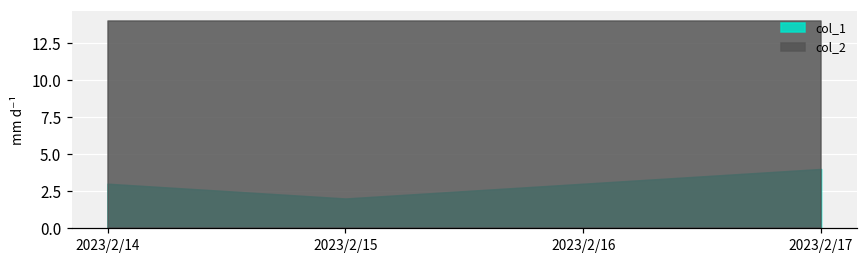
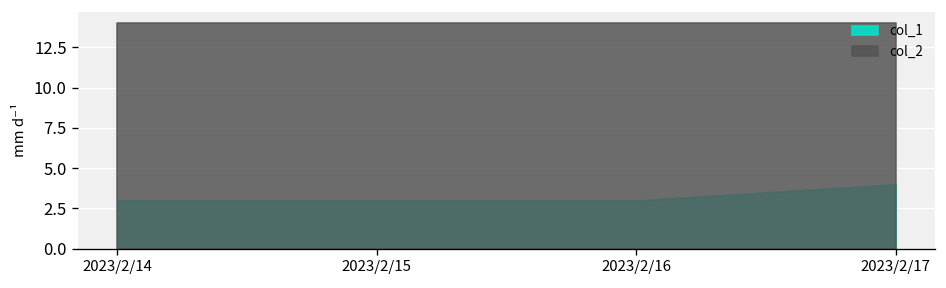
  {
    "col_1": {
      "2023/2/14": 3,
-     "2023/2/15": 2,
+     "2023/2/15": 3,
      "2023/2/16": 3,
      "2023/2/17": 4
    },
    "col_2": {
      "2023/2/14": 14,
      "2023/2/15": 14,
      "2023/2/16": 14,
      "2023/2/17": 14
    }
  }
